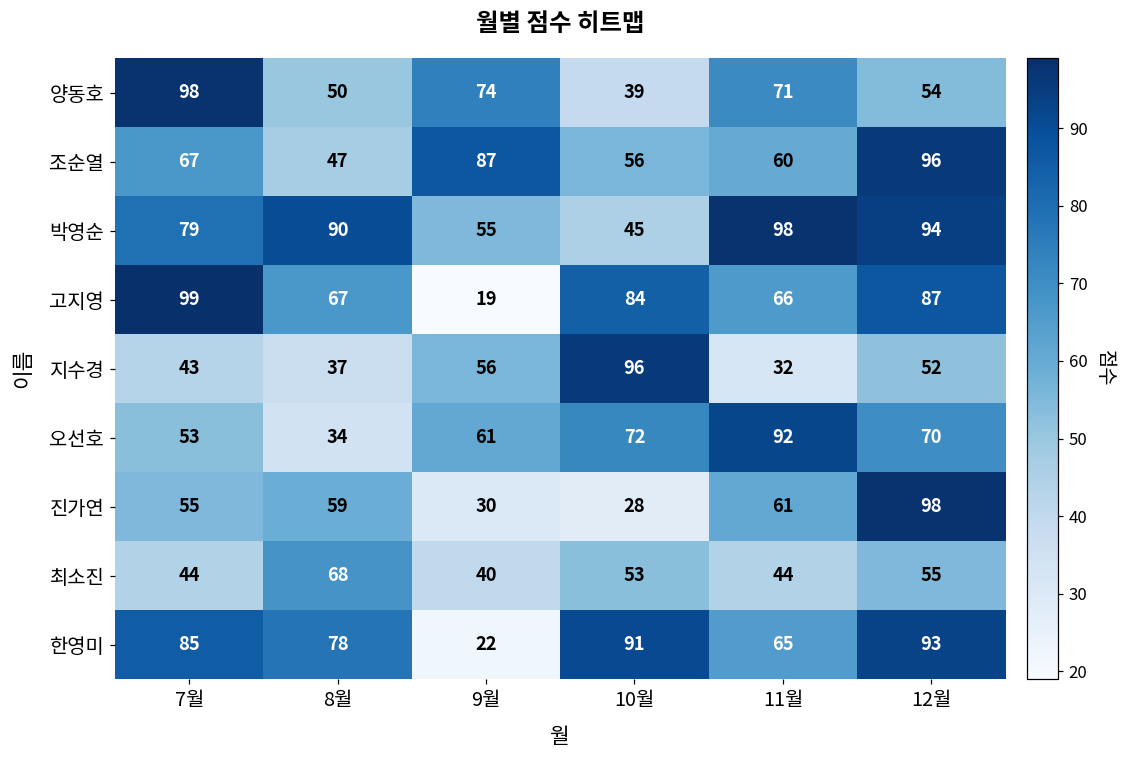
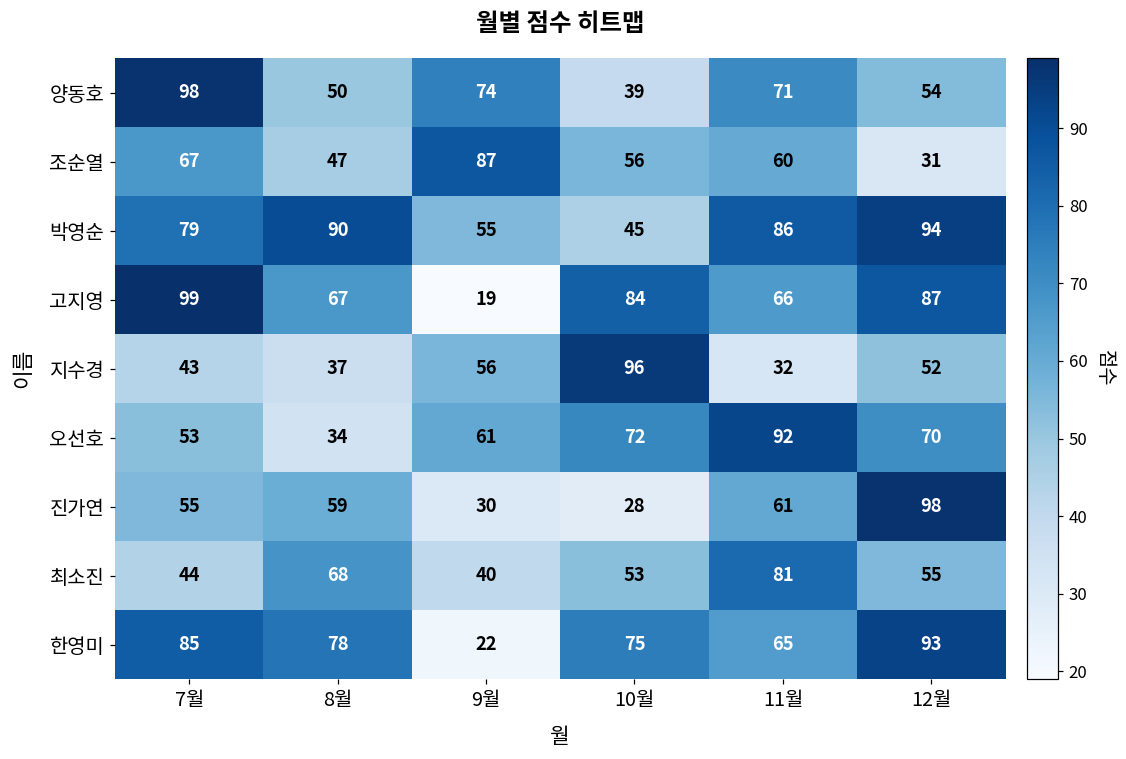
  {
    "양동호": {
      "7월": 98,
      "8월": 50,
      "9월": 74,
      "10월": 39,
      "11월": 71,
      "12월": 54
    },
    "조순열": {
      "7월": 67,
      "8월": 47,
      "9월": 87,
      "10월": 56,
      "11월": 60,
-     "12월": 96
+     "12월": 31
    },
    "박영순": {
      "7월": 79,
      "8월": 90,
      "9월": 55,
      "10월": 45,
-     "11월": 98,
+     "11월": 86,
      "12월": 94
    },
    "고지영": {
      "7월": 99,
      "8월": 67,
      "9월": 19,
      "10월": 84,
      "11월": 66,
      "12월": 87
    },
    "지수경": {
      "7월": 43,
      "8월": 37,
      "9월": 56,
      "10월": 96,
      "11월": 32,
      "12월": 52
    },
    "오선호": {
      "7월": 53,
      "8월": 34,
      "9월": 61,
      "10월": 72,
      "11월": 92,
      "12월": 70
    },
    "진가연": {
      "7월": 55,
      "8월": 59,
      "9월": 30,
      "10월": 28,
      "11월": 61,
      "12월": 98
    },
    "최소진": {
      "7월": 44,
      "8월": 68,
      "9월": 40,
      "10월": 53,
-     "11월": 44,
+     "11월": 81,
      "12월": 55
    },
    "한영미": {
      "7월": 85,
      "8월": 78,
      "9월": 22,
-     "10월": 91,
+     "10월": 75,
      "11월": 65,
      "12월": 93
    }
  }
